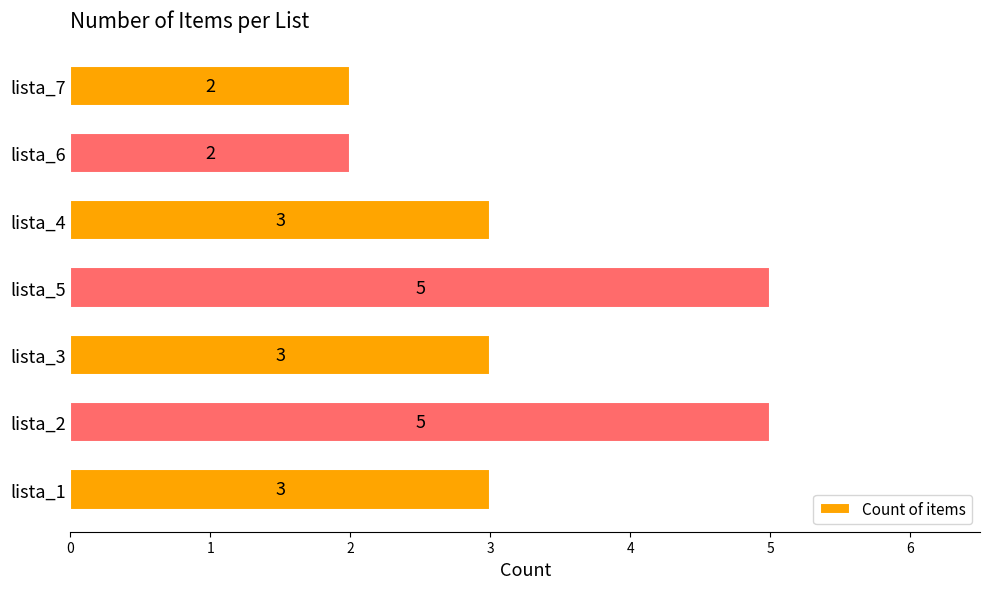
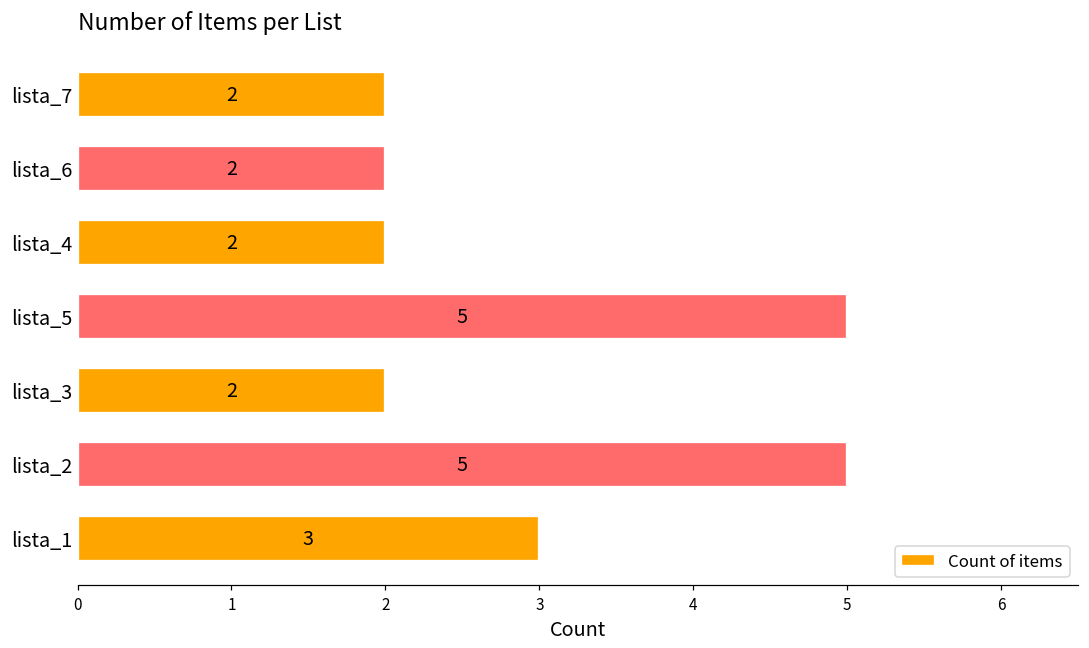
  {
    "lista_7": 2,
    "lista_6": 2,
-   "lista_4": 3,
+   "lista_4": 2,
    "lista_5": 5,
-   "lista_3": 3,
+   "lista_3": 2,
    "lista_2": 5,
    "lista_1": 3
  }
